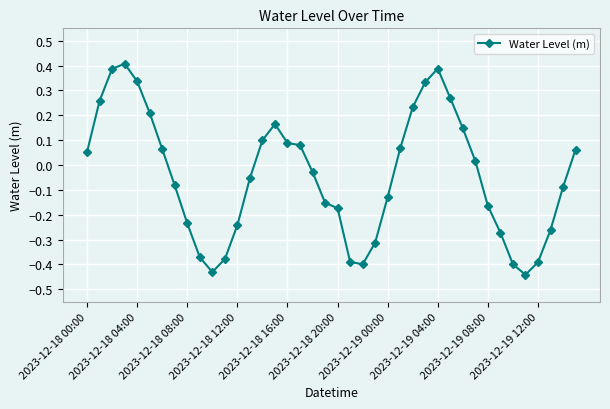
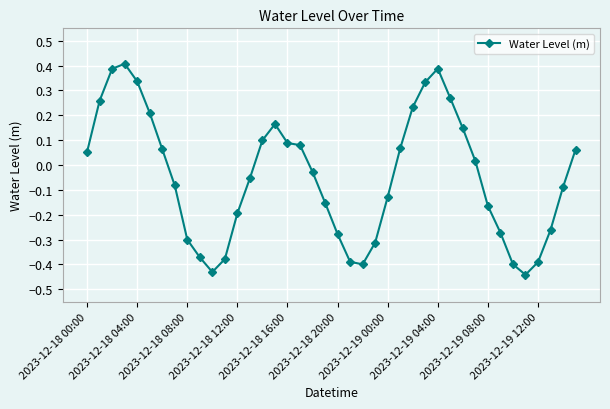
  {
    "2023-12-18 00:00": 0.05,
    "2023-12-18 04:00": 0.34,
-   "2023-12-18 08:00": -0.23,
-   "2023-12-18 12:00": -0.24,
+   "2023-12-18 08:00": -0.30,
+   "2023-12-18 12:00": -0.19,
    "2023-12-18 16:00": 0.09,
-   "2023-12-18 20:00": -0.17,
+   "2023-12-18 20:00": -0.28,
    "2023-12-19 00:00": -0.13,
    "2023-12-19 04:00": 0.39,
    "2023-12-19 08:00": -0.16,
    "2023-12-19 12:00": -0.39
  }
